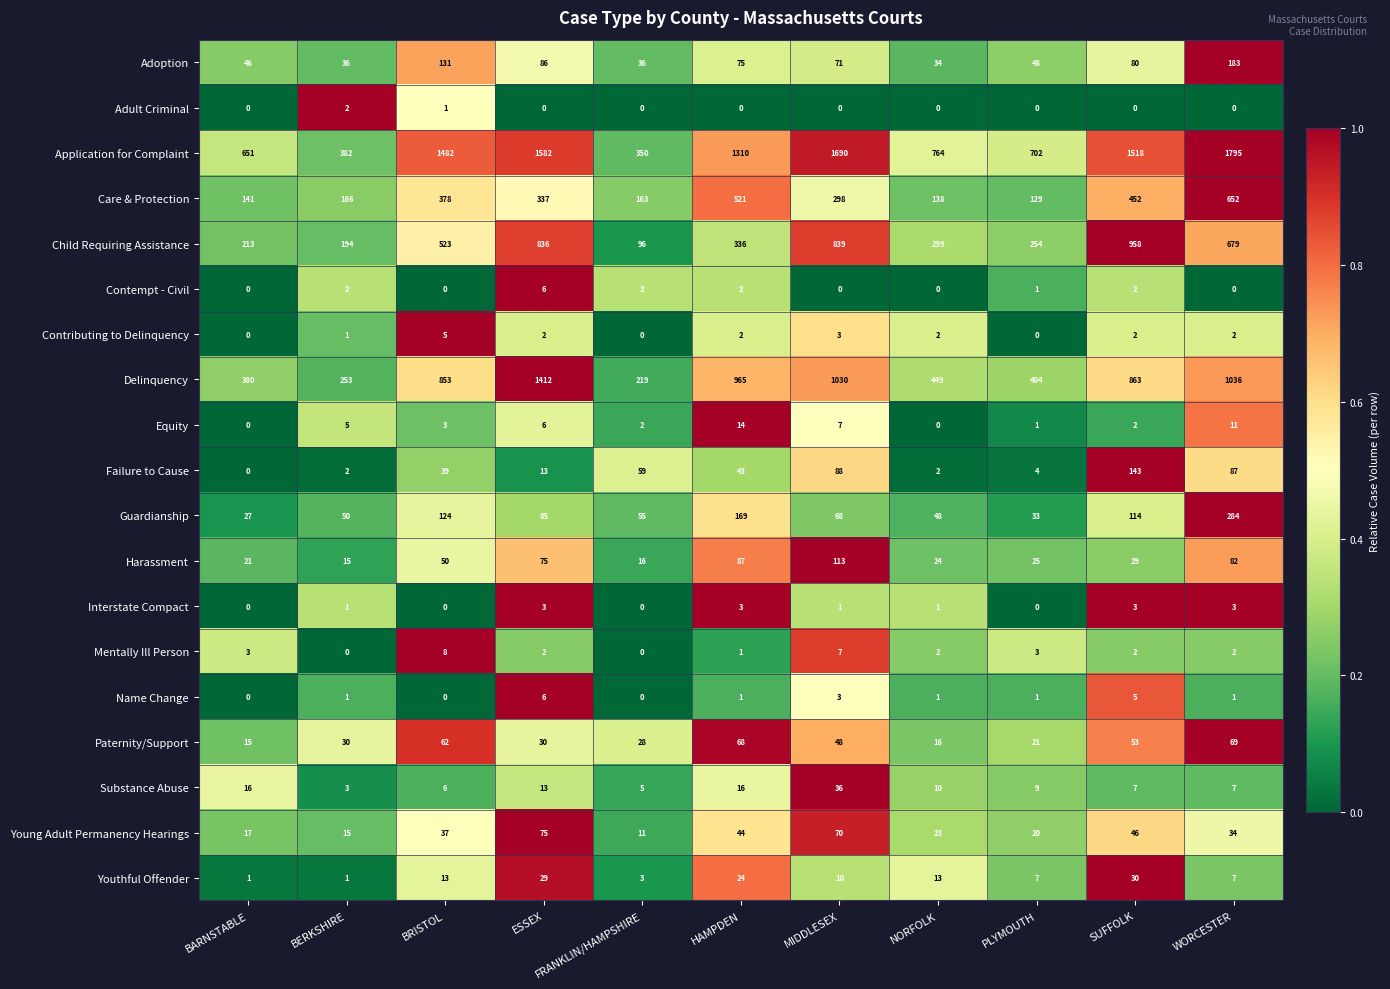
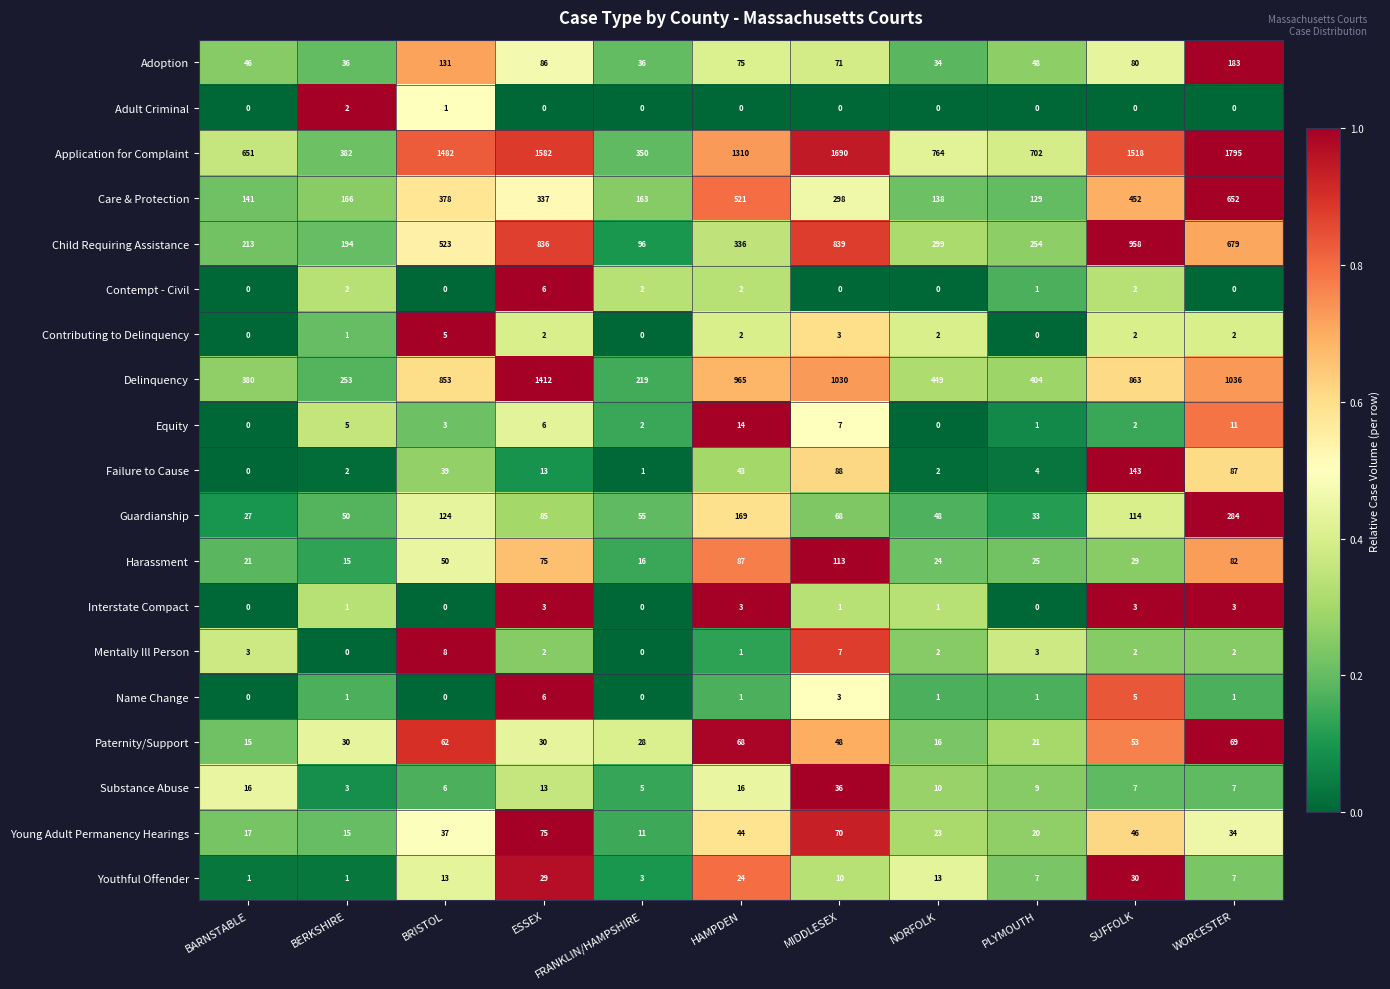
  {
    "Failure to Cause": {
      "BARNSTABLE": 0,
      "BERKSHIRE": 2,
      "BRISTOL": 39,
      "ESSEX": 13,
-     "FRANKLIN/HAMPSHIRE": 59,
+     "FRANKLIN/HAMPSHIRE": 1,
      "HAMPDEN": 43,
      "MIDDLESEX": 88,
      "NORFOLK": 2,
      "PLYMOUTH": 4,
      "SUFFOLK": 143,
      "WORCESTER": 87
    }
  }
